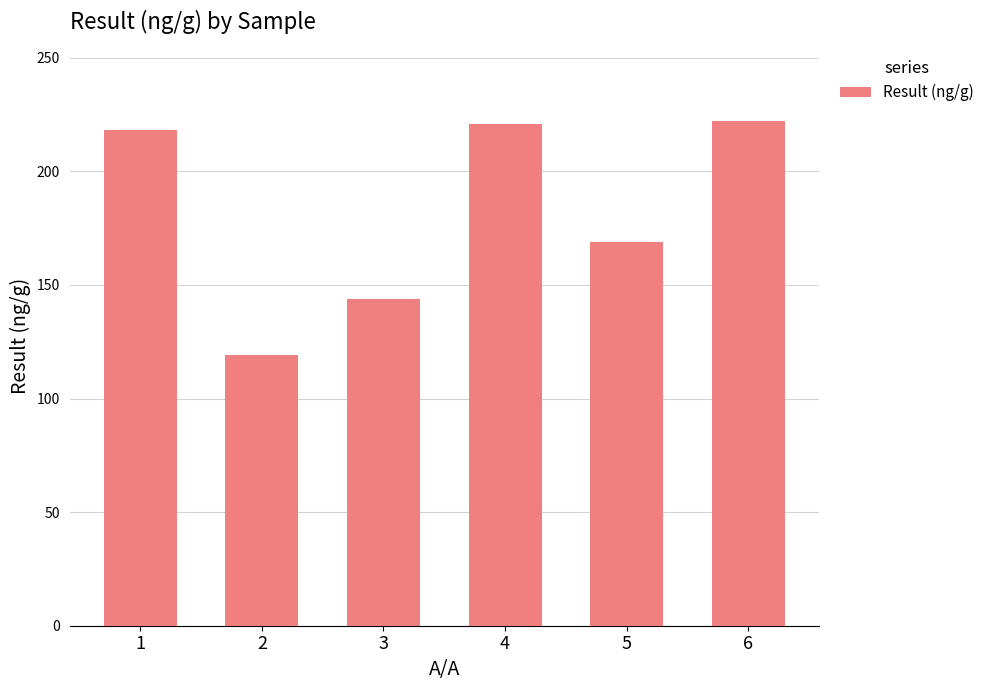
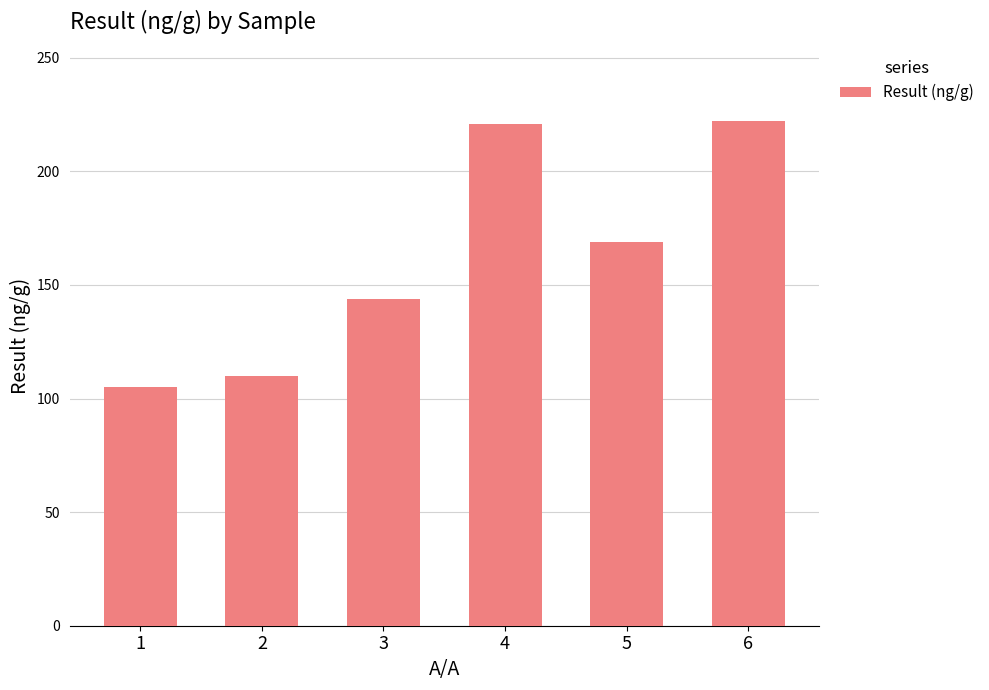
  {
-   "1": 218,
-   "2": 119,
+   "1": 105,
+   "2": 110,
    "3": 144,
    "4": 221,
    "5": 169,
    "6": 222
  }
